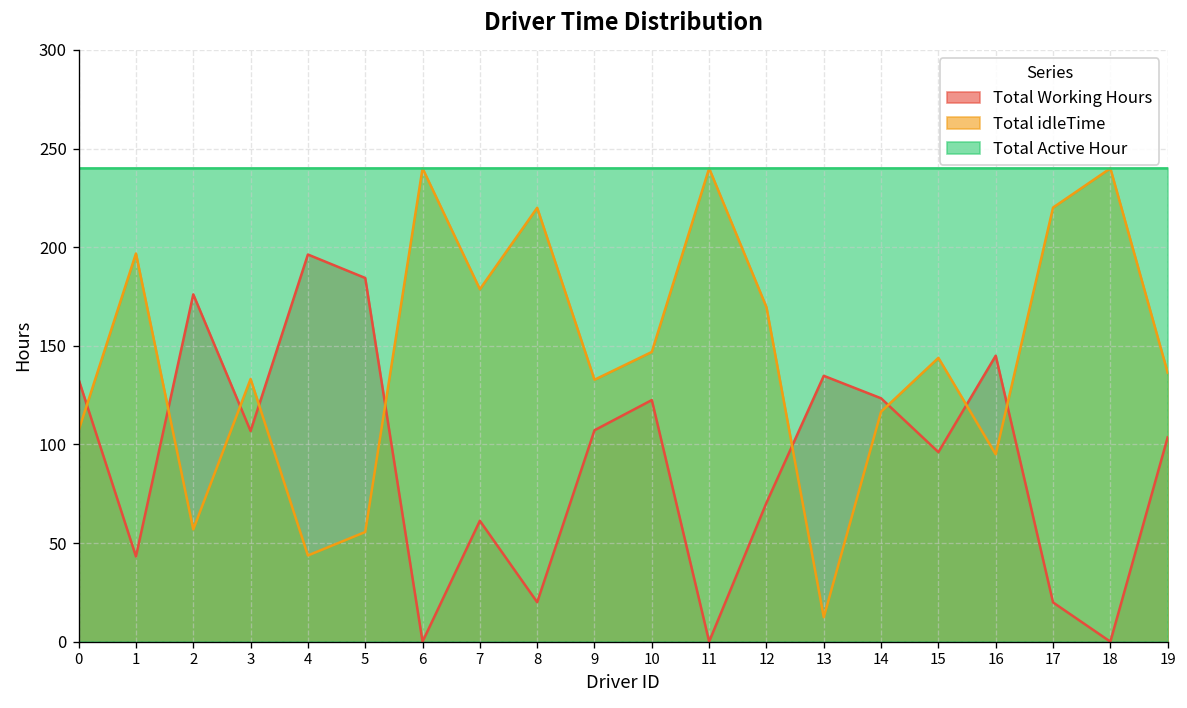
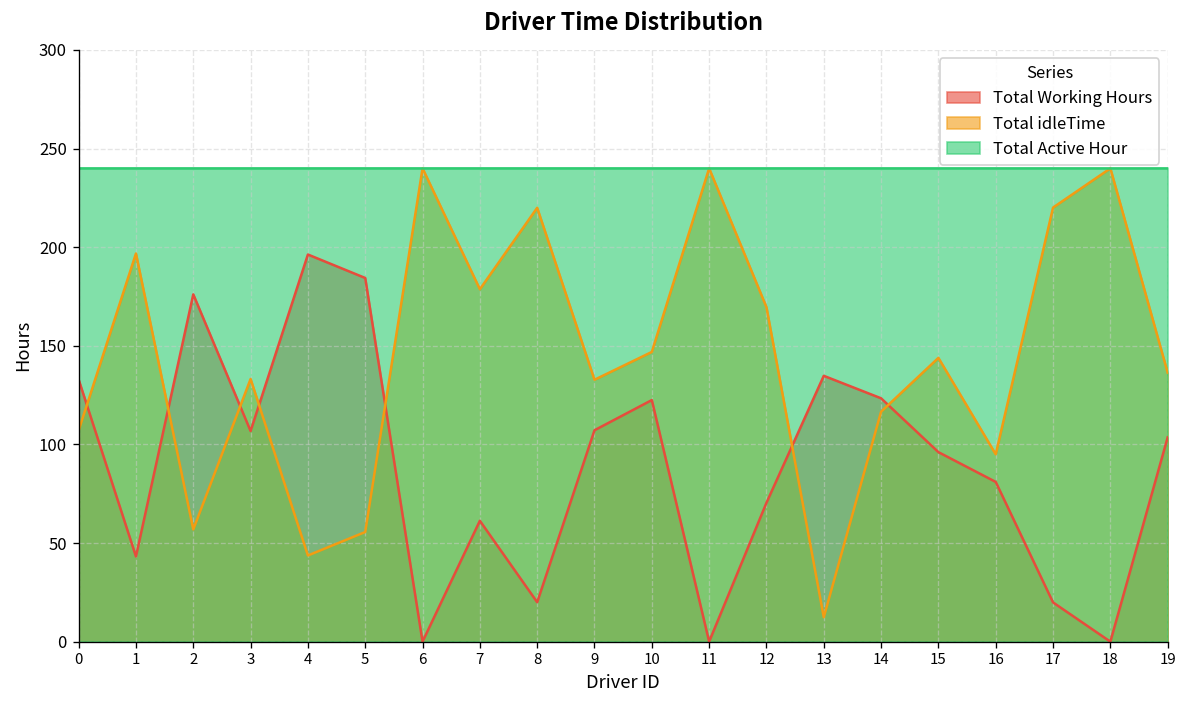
  {
    "Total Working Hours": {
      "0": 133,
      "1": 43,
      "2": 176,
      "3": 107,
      "4": 196,
      "5": 184,
      "6": 0,
      "7": 61,
      "8": 20,
      "9": 107,
      "10": 123,
      "11": 0,
      "12": 70,
      "13": 135,
      "14": 123,
      "15": 96,
-     "16": 145,
+     "16": 81,
      "17": 20,
      "18": 0,
      "19": 104
    },
    "Total idleTime": {
      "0": 107,
      "1": 197,
      "2": 57,
      "3": 133,
      "4": 44,
      "5": 56,
      "7": 179,
      "8": 220,
      "9": 133,
      "10": 147,
      "12": 170,
      "13": 12,
      "14": 117,
      "15": 144,
      "16": 95,
      "17": 220,
      "19": 136
    },
    "Total Active Hour": {
      "0": 240,
      "1": 240,
      "2": 240,
      "3": 240,
      "4": 240,
      "5": 240,
      "7": 240,
      "8": 240,
      "9": 240,
      "10": 240,
      "12": 240,
      "13": 240,
      "14": 240,
      "15": 240,
      "16": 240,
      "17": 240,
      "19": 240
    }
  }
